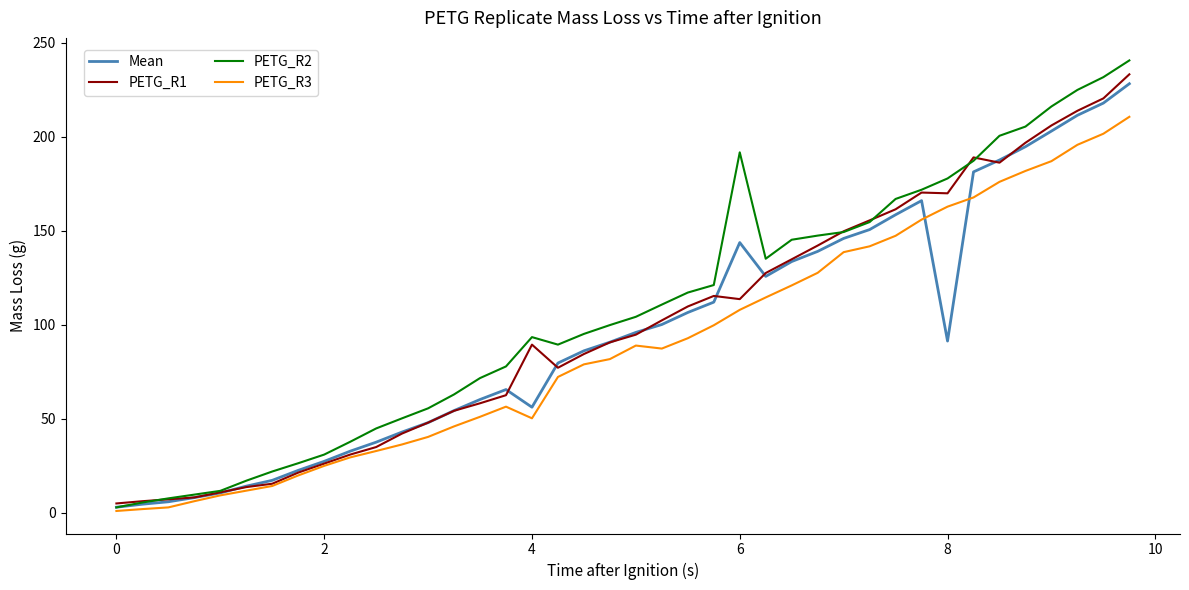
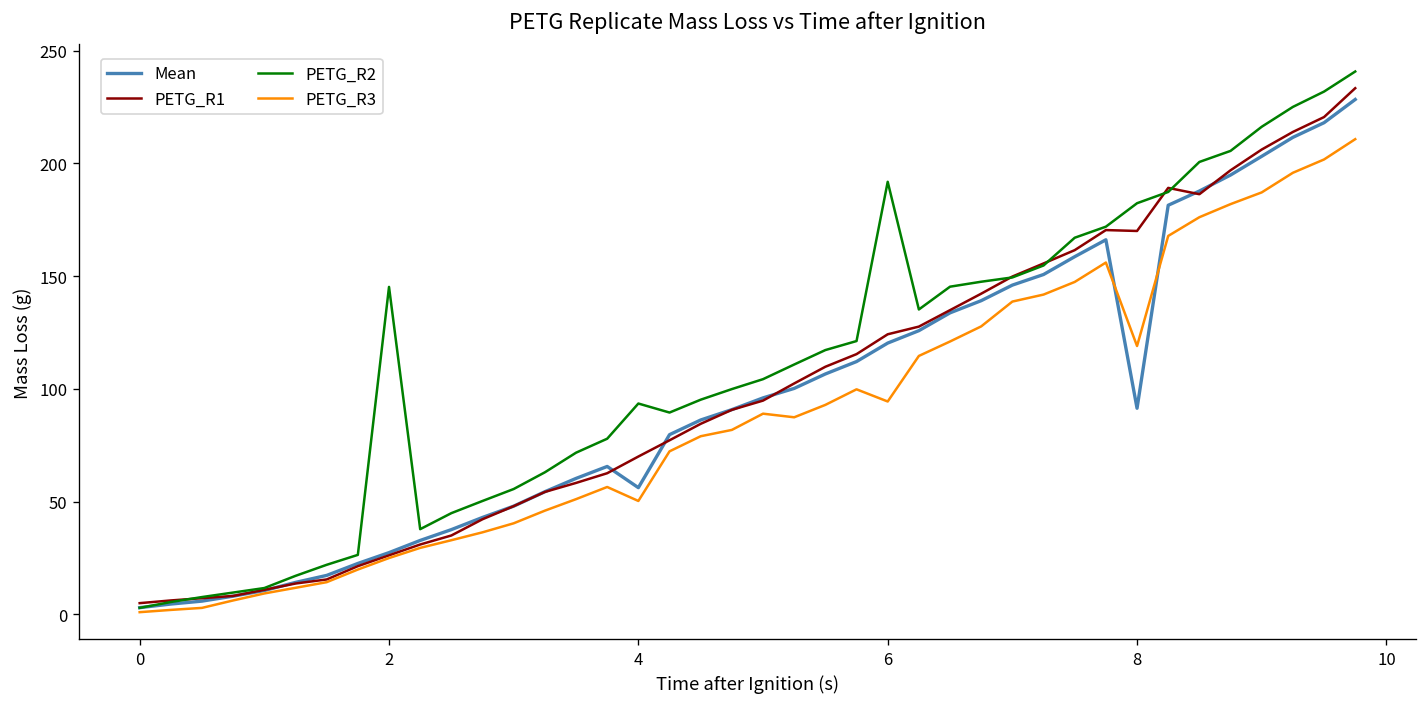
  {
    "Mean": {
      "4": 56,
-     "6": 144,
+     "6": 120,
      "8": 91
    },
    "PETG_R1": {
      "0": 5,
-     "4": 90,
-     "6": 114,
+     "4": 70,
+     "6": 124,
      "8": 170
    },
    "PETG_R2": {
-     "2": 31,
+     "2": 145,
      "4": 94,
      "6": 192,
-     "8": 178
+     "8": 182
    },
    "PETG_R3": {
      "0": 1,
      "4": 50,
-     "6": 108,
-     "8": 163
+     "6": 94,
+     "8": 119
    }
  }
